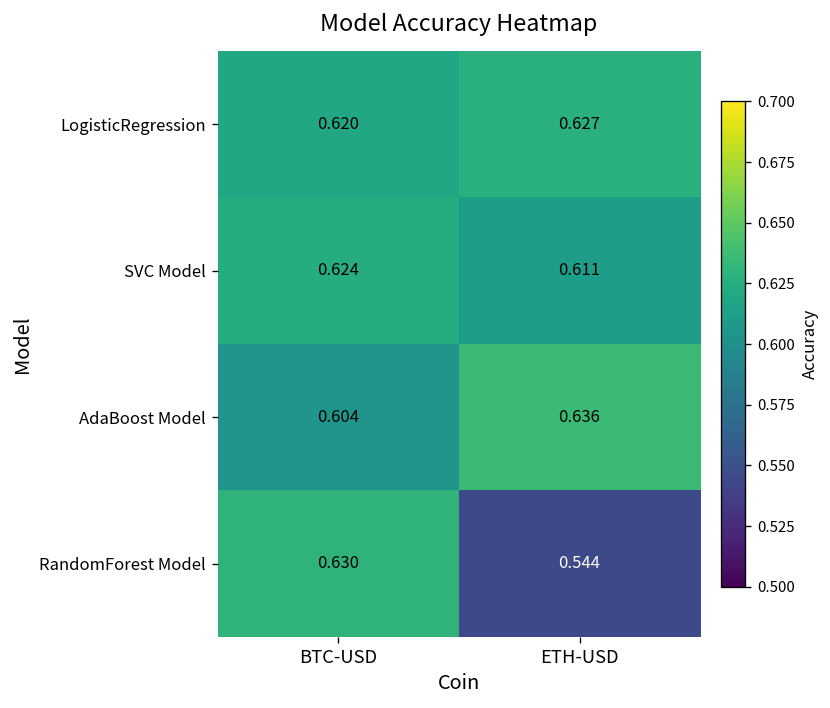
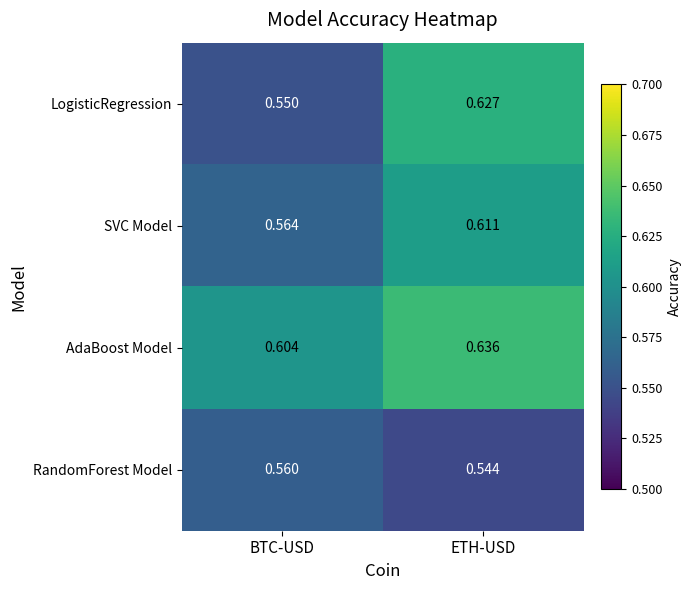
  {
    "LogisticRegression": {
-     "BTC-USD": 0.620,
+     "BTC-USD": 0.550,
      "ETH-USD": 0.627
    },
    "SVC Model": {
-     "BTC-USD": 0.624,
+     "BTC-USD": 0.564,
      "ETH-USD": 0.611
    },
    "AdaBoost Model": {
      "BTC-USD": 0.604,
      "ETH-USD": 0.636
    },
    "RandomForest Model": {
-     "BTC-USD": 0.630,
+     "BTC-USD": 0.560,
      "ETH-USD": 0.544
    }
  }
